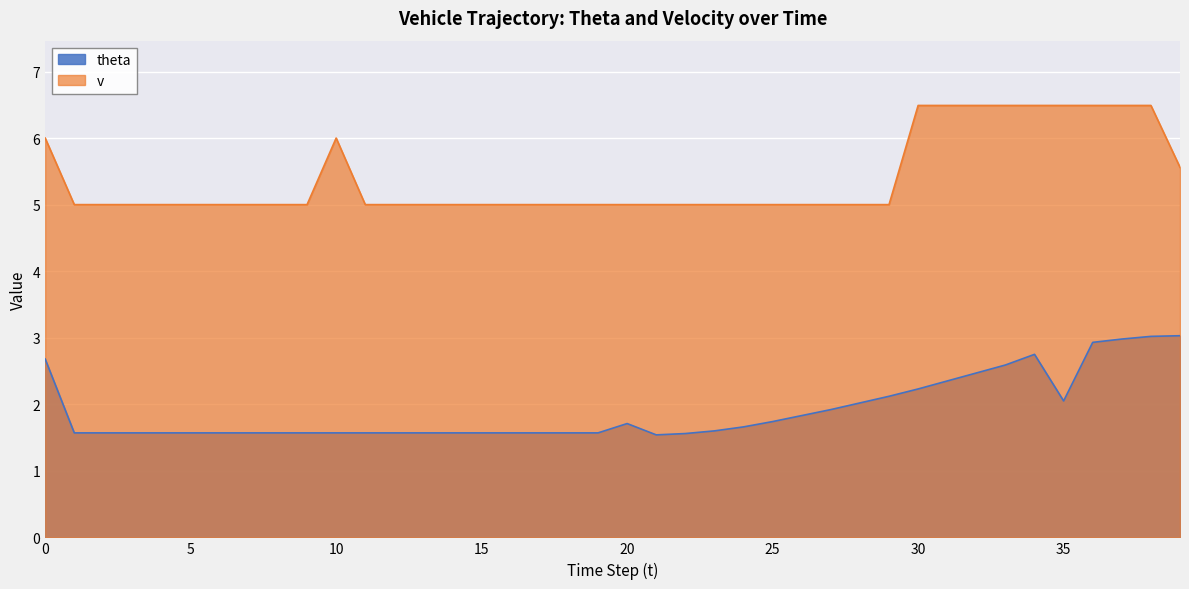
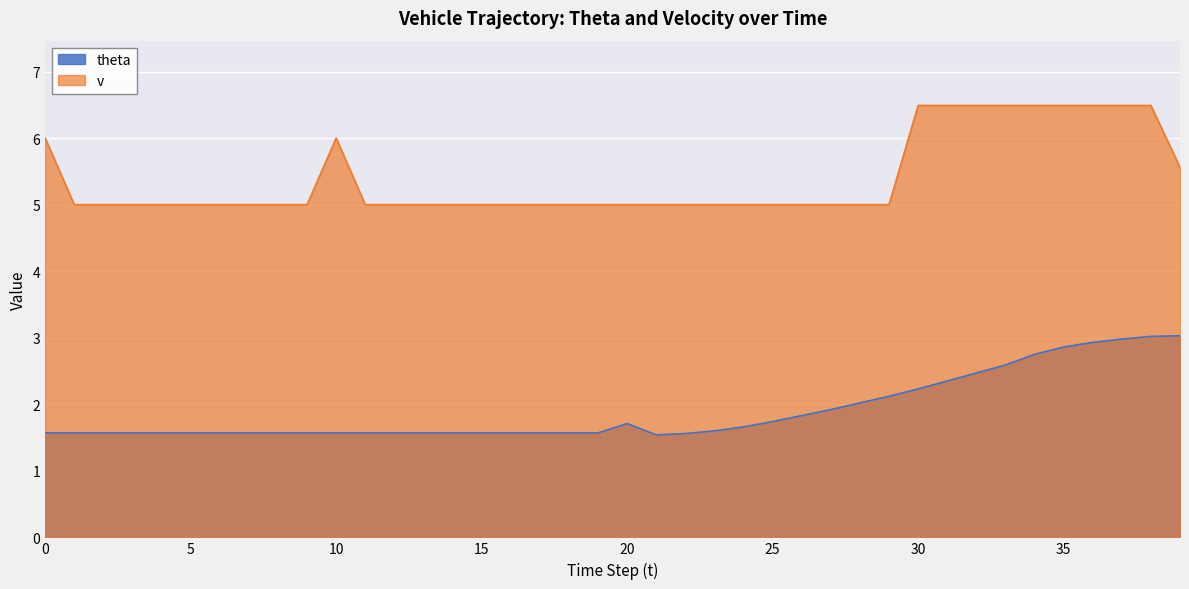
  {
    "theta": {
-     "0": 2.7,
+     "0": 1.6,
      "5": 1.6,
      "10": 1.6,
      "15": 1.6,
      "20": 1.7,
      "25": 1.7,
      "30": 2.2,
-     "35": 2.1
+     "35": 2.9
    },
    "v": {
      "0": 6.0,
      "5": 5.0,
      "10": 6.0,
      "15": 5.0,
      "20": 5.0,
      "25": 5.0,
      "30": 6.5,
      "35": 6.5
    }
  }
